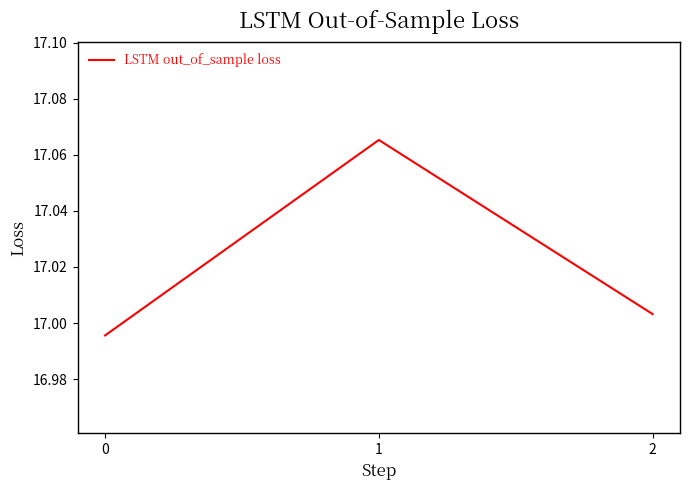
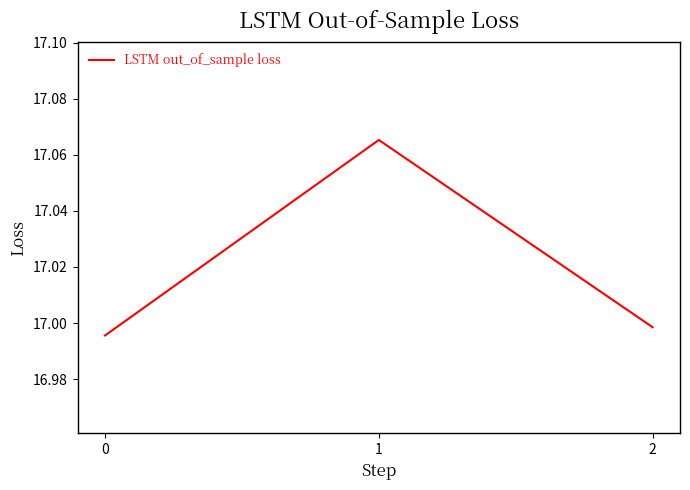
  {
    "0": 16.996,
    "1": 17.065,
-   "2": 17.003
+   "2": 16.999
  }
